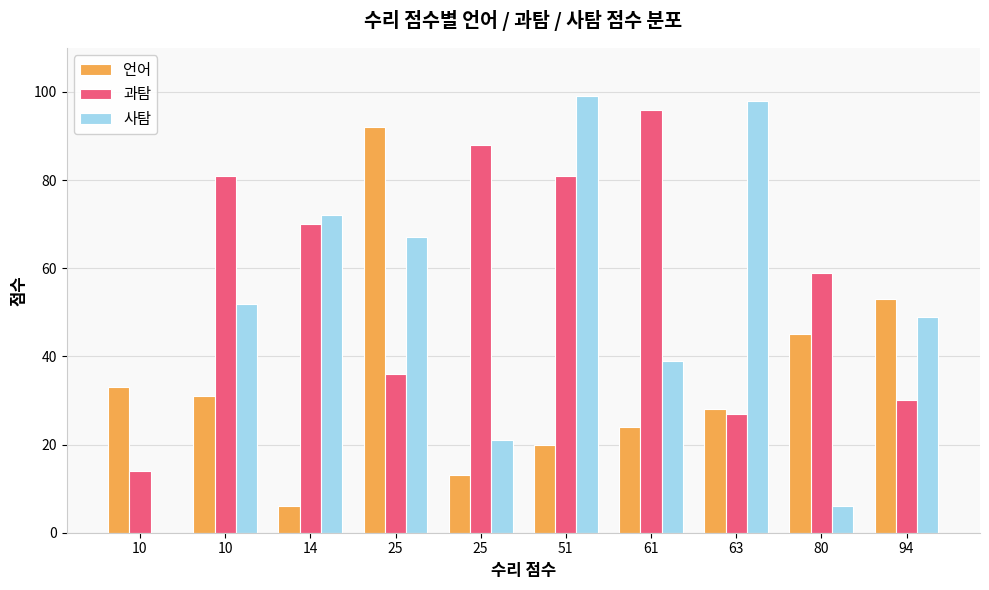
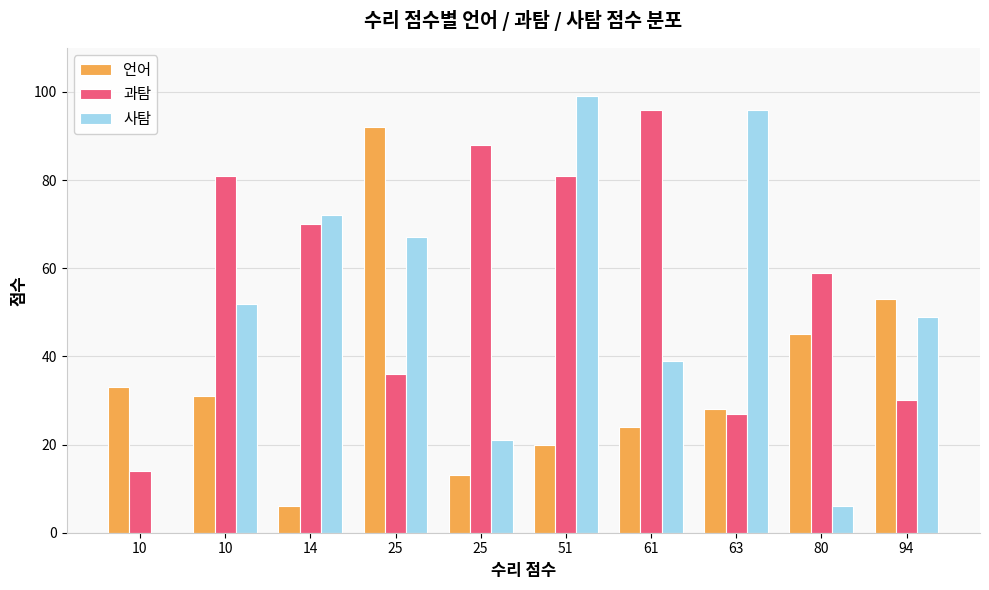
  {
    "언어": {
      "14": 6,
      "51": 20,
      "61": 24,
      "63": 28,
      "80": 45,
      "94": 53
    },
    "과탐": {
      "14": 70,
      "51": 81,
      "61": 96,
      "63": 27,
      "80": 59,
      "94": 30
    },
    "사탐": {
      "14": 72,
      "51": 99,
      "61": 39,
-     "63": 98,
+     "63": 96,
      "80": 6,
      "94": 49
    }
  }
